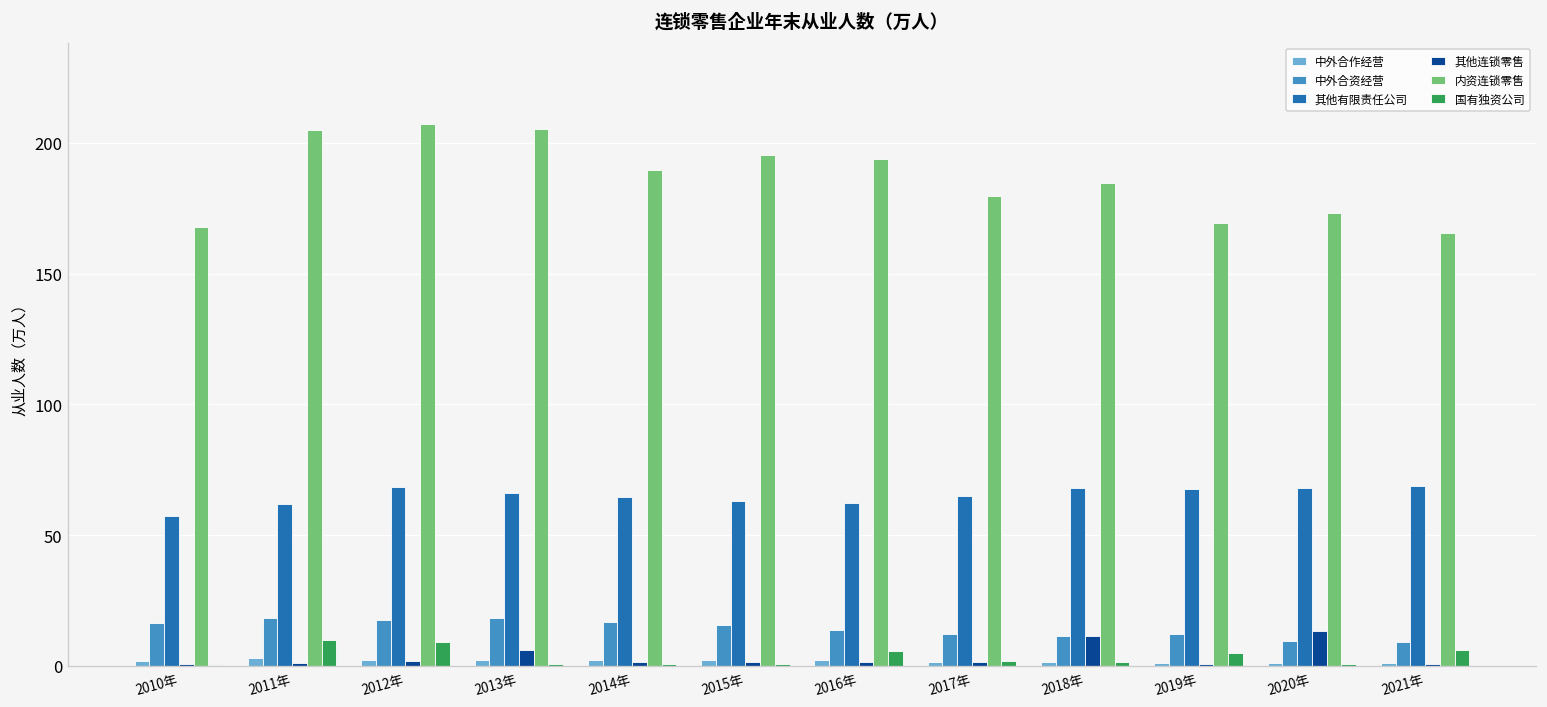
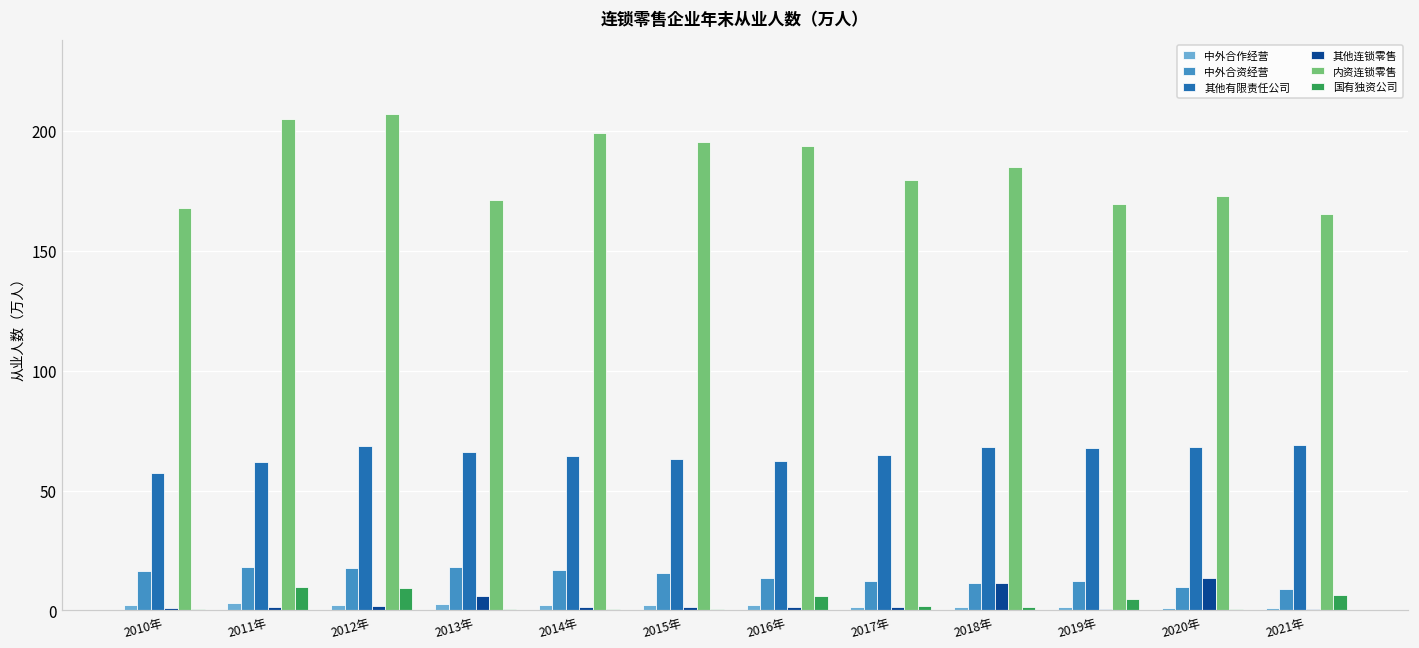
  {
    "其他连锁零售": {
      "2011年": 1,
      "2012年": 2,
      "2013年": 6,
      "2014年": 2,
      "2015年": 2,
      "2016年": 2,
      "2017年": 2,
      "2018年": 11,
      "2020年": 13
    },
    "内资连锁零售": {
      "2010年": 168,
      "2011年": 205,
      "2012年": 207,
-     "2013年": 205,
-     "2014年": 190,
+     "2013年": 171,
+     "2014年": 199,
      "2015年": 196,
      "2016年": 194,
      "2017年": 180,
      "2018年": 185,
      "2019年": 169,
      "2020年": 173,
      "2021年": 165
    },
    "国有独资公司": {
      "2011年": 10,
      "2012年": 9,
      "2016年": 6,
      "2017年": 2,
      "2018年": 1,
      "2019年": 5,
      "2021年": 6
    }
  }
